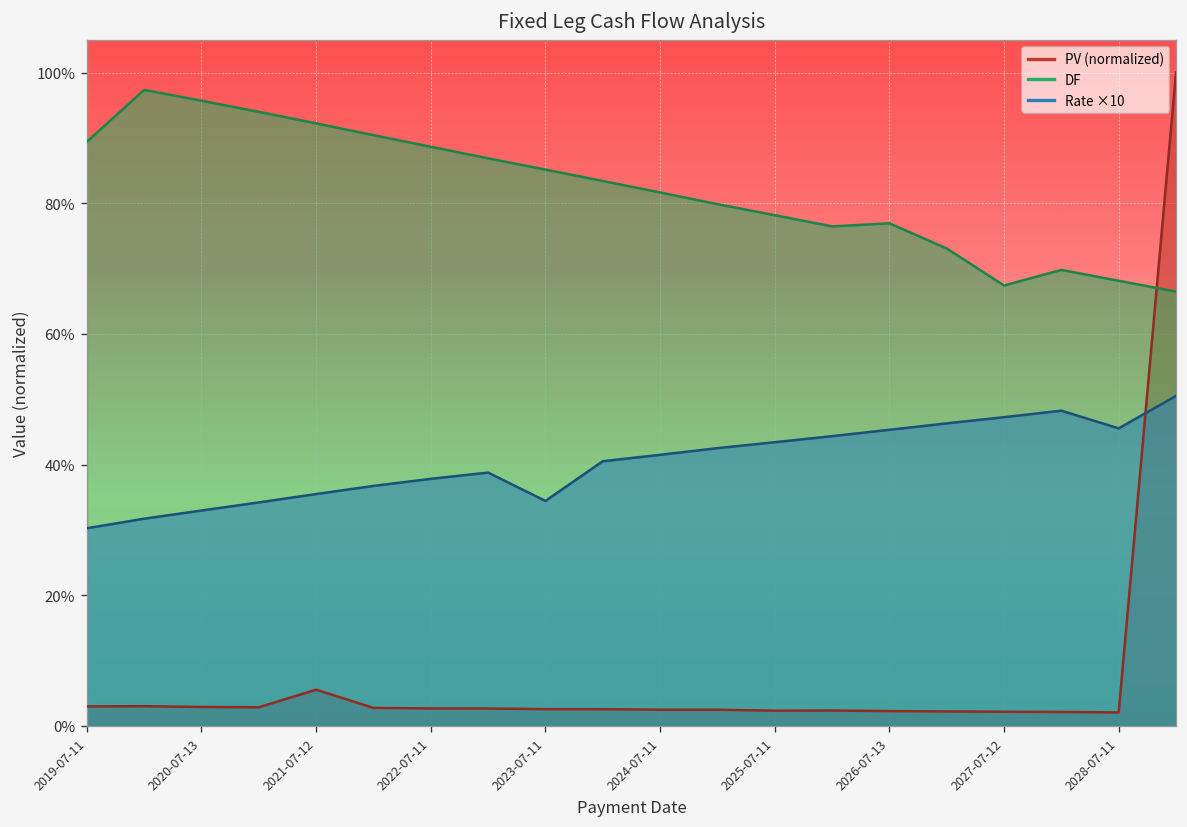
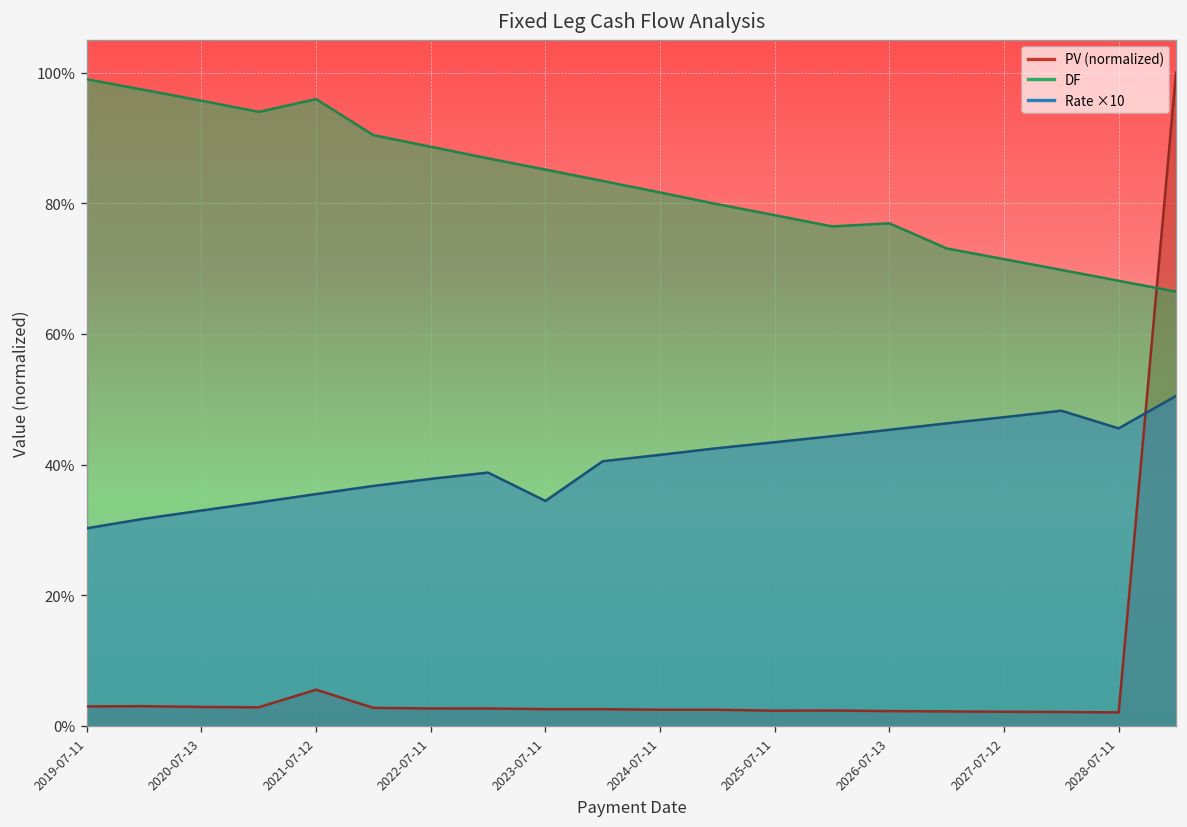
  {
    "PV (normalized)": {
      "2019-07-11": "3%",
      "2020-07-13": "3%",
      "2021-07-12": "6%",
      "2022-07-11": "3%",
      "2023-07-11": "3%",
      "2024-07-11": "2%",
      "2025-07-11": "2%",
      "2026-07-13": "2%",
      "2027-07-12": "2%",
      "2028-07-11": "2%"
    },
    "DF": {
-     "2019-07-11": "89%",
+     "2019-07-11": "99%",
      "2020-07-13": "96%",
-     "2021-07-12": "92%",
+     "2021-07-12": "96%",
      "2022-07-11": "89%",
      "2023-07-11": "85%",
      "2024-07-11": "82%",
      "2025-07-11": "78%",
      "2026-07-13": "77%",
-     "2027-07-12": "67%",
+     "2027-07-12": "71%",
      "2028-07-11": "68%"
    },
    "Rate ×10": {
      "2019-07-11": "30%",
      "2020-07-13": "33%",
      "2021-07-12": "35%",
      "2022-07-11": "38%",
      "2023-07-11": "34%",
      "2024-07-11": "41%",
      "2025-07-11": "43%",
      "2026-07-13": "45%",
      "2027-07-12": "47%",
      "2028-07-11": "46%"
    }
  }
